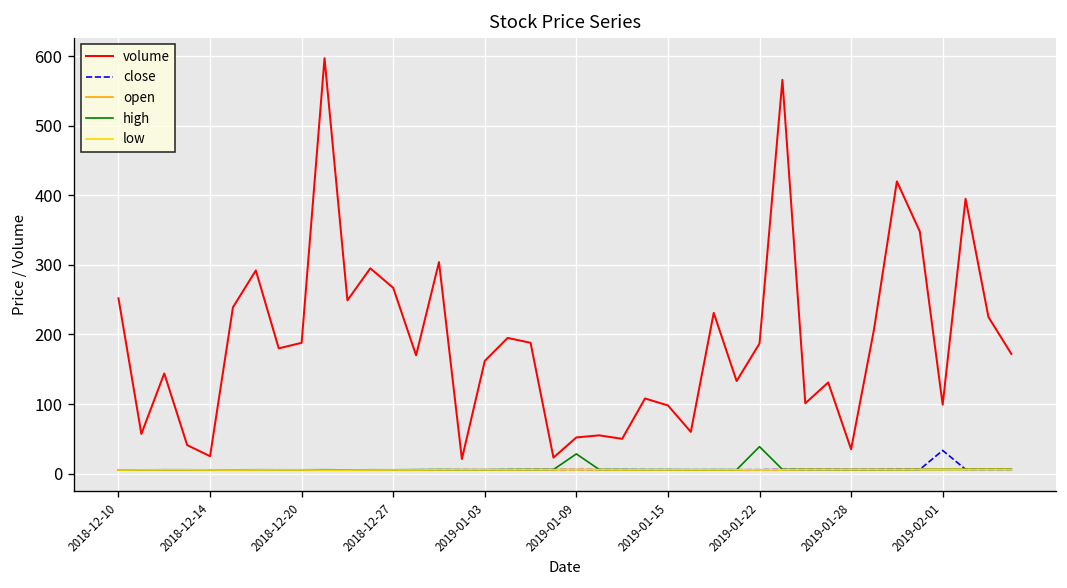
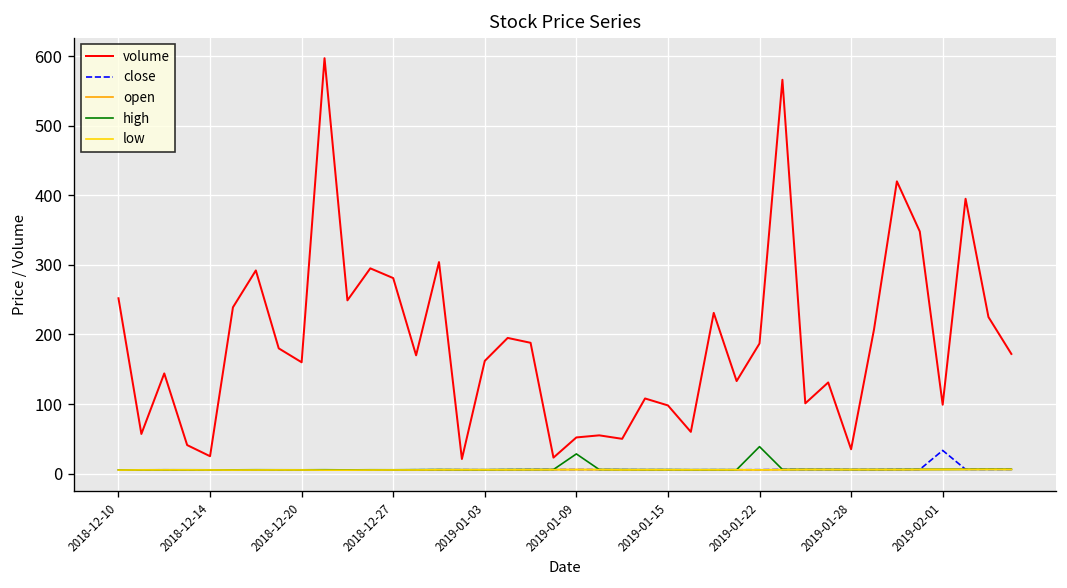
  {
    "volume": {
      "2018-12-10": 250,
      "2018-12-14": 30,
-     "2018-12-20": 190,
-     "2018-12-27": 270,
+     "2018-12-20": 160,
+     "2018-12-27": 280,
      "2019-01-03": 160,
      "2019-01-09": 50,
      "2019-01-15": 100,
      "2019-01-22": 190,
      "2019-01-28": 40,
      "2019-02-01": 100
    },
    "close": {
      "2019-02-01": 30
    },
    "high": {
      "2019-01-09": 30,
      "2019-01-22": 40
    }
  }
